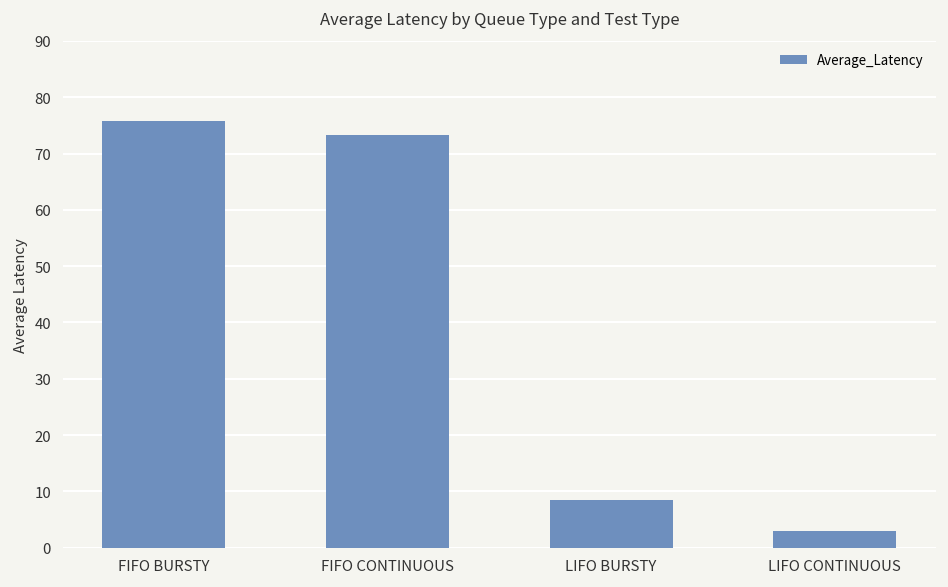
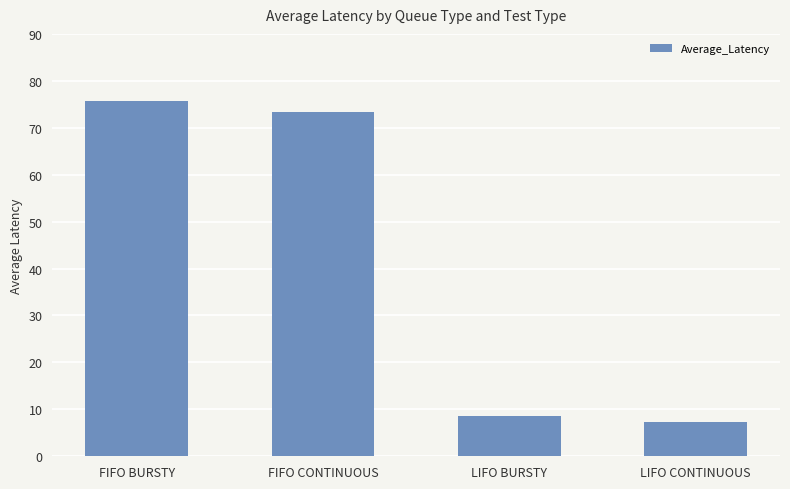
  {
    "FIFO BURSTY": 76,
    "FIFO CONTINUOUS": 73,
    "LIFO BURSTY": 9,
-   "LIFO CONTINUOUS": 3
+   "LIFO CONTINUOUS": 7
  }
